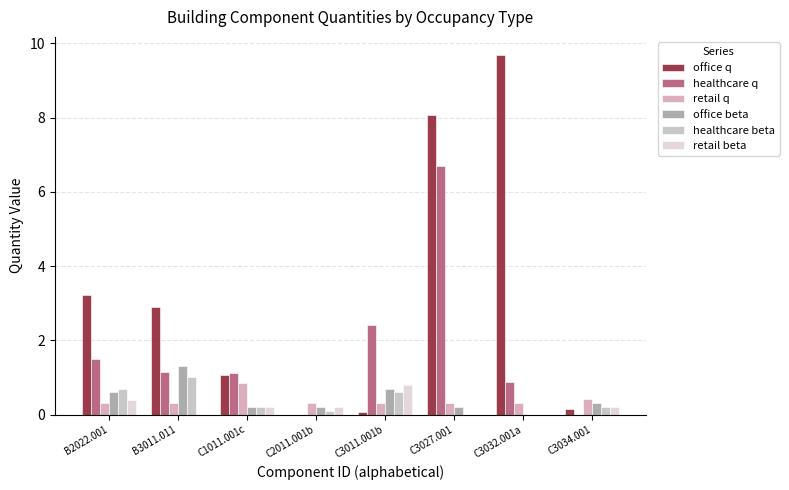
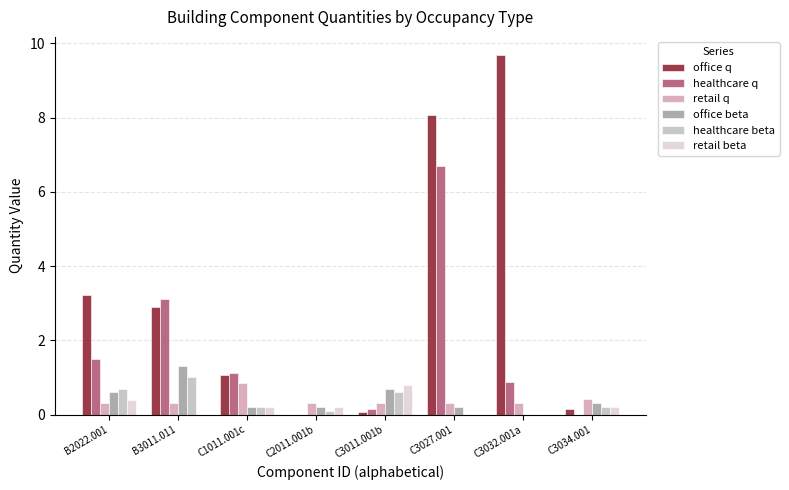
  {
    "office q": {
      "B2022.001": 3.2,
      "B3011.011": 2.9,
      "C1011.001c": 1.1,
      "C3011.001b": 0.1,
      "C3027.001": 8.1,
      "C3032.001a": 9.7,
      "C3034.001": 0.2
    },
    "healthcare q": {
      "B2022.001": 1.5,
-     "B3011.011": 1.1,
+     "B3011.011": 3.1,
      "C1011.001c": 1.1,
-     "C3011.001b": 2.4,
+     "C3011.001b": 0.1,
      "C3027.001": 6.7,
      "C3032.001a": 0.9
    }
  }
